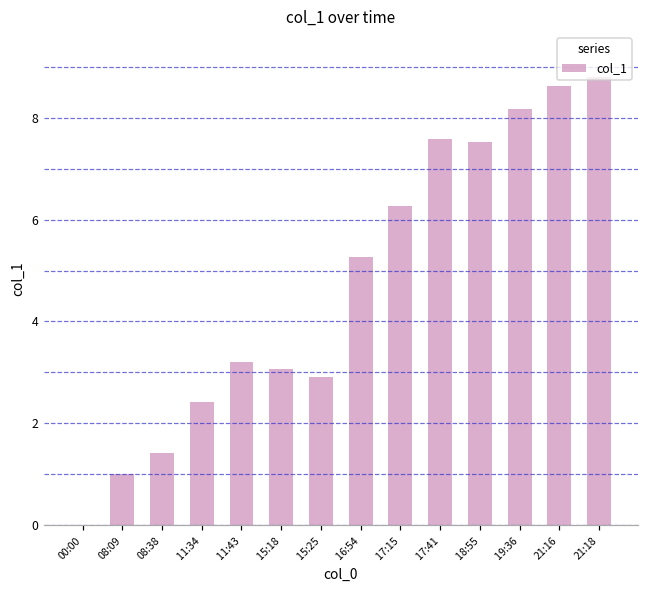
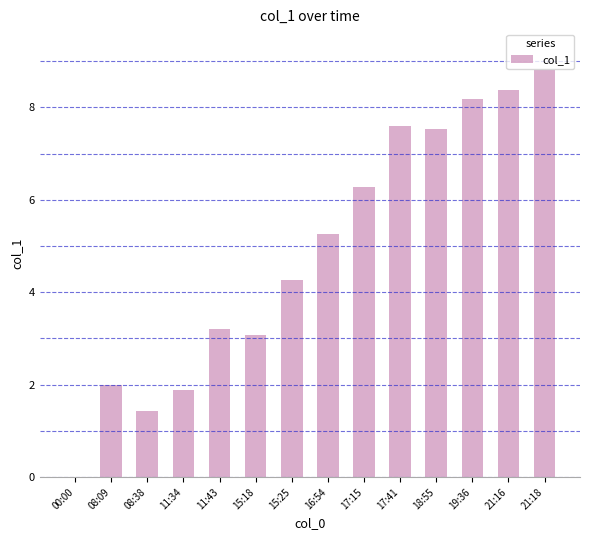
  {
    "00:00": 0.0,
-   "08:09": 1,
+   "08:09": 2,
    "08:38": 1.4,
-   "11:34": 2.4,
+   "11:34": 1.9,
    "11:43": 3.2,
    "15:18": 3.1,
-   "15:25": 2.9,
+   "15:25": 4.3,
    "16:54": 5.3,
    "17:15": 6.3,
    "17:41": 7.6,
    "18:55": 7.5,
    "19:36": 8.2,
-   "21:16": 8.6,
+   "21:16": 8.4,
    "21:18": 8.8
  }
